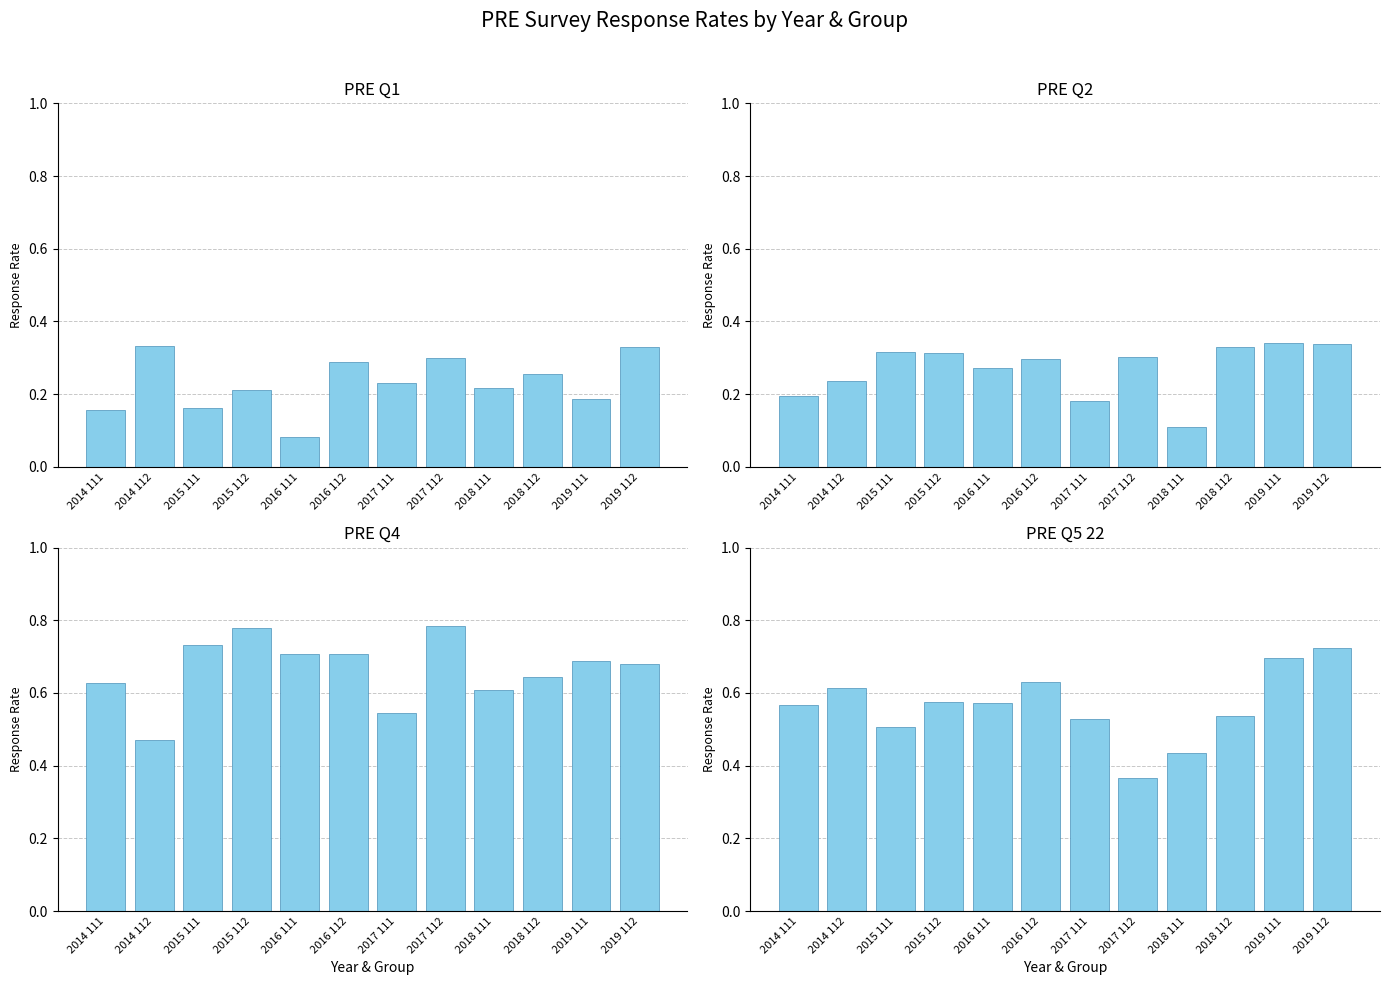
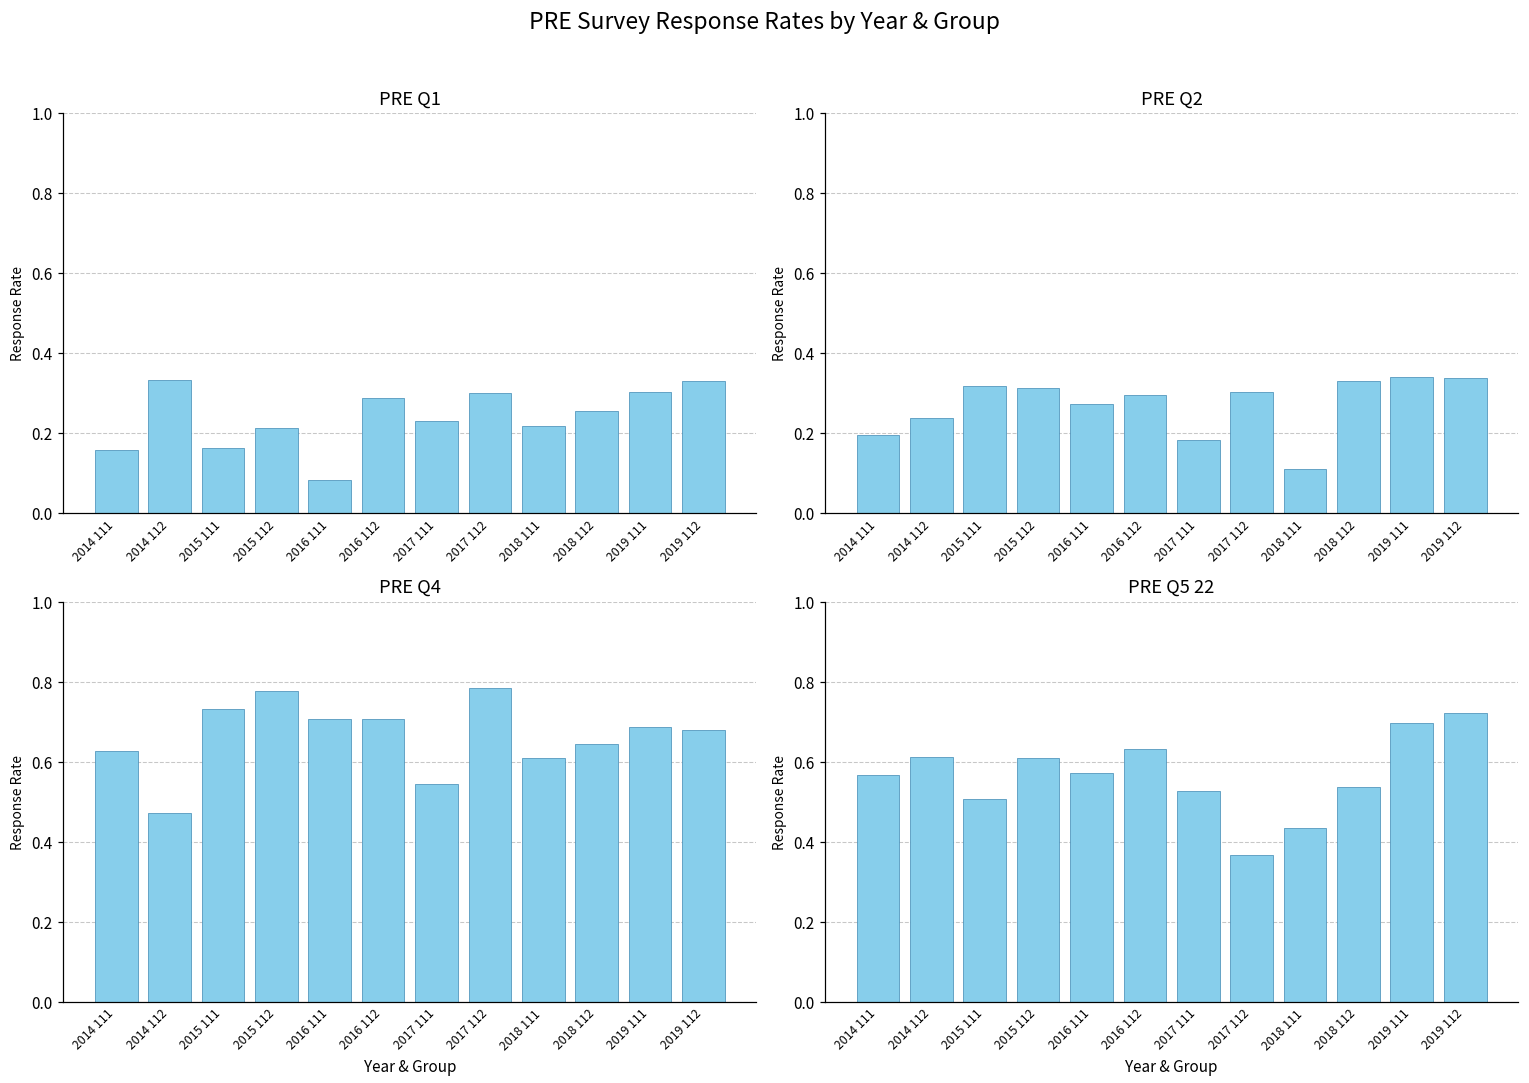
  {
    "PRE Q1": {
      "2014 111": 0.16,
      "2014 112": 0.33,
      "2015 111": 0.16,
      "2015 112": 0.21,
      "2016 111": 0.08,
      "2016 112": 0.29,
      "2017 111": 0.23,
      "2017 112": 0.30,
      "2018 111": 0.22,
      "2018 112": 0.26,
-     "2019 111": 0.19,
+     "2019 111": 0.30,
      "2019 112": 0.33
    },
    "PRE Q2": {
      "2014 111": 0.20,
      "2014 112": 0.24,
      "2015 111": 0.32,
      "2015 112": 0.31,
      "2016 111": 0.27,
      "2016 112": 0.30,
      "2017 111": 0.18,
      "2017 112": 0.30,
      "2018 111": 0.11,
      "2018 112": 0.33,
      "2019 111": 0.34,
      "2019 112": 0.34
    },
    "PRE Q4": {
      "2014 111": 0.63,
      "2014 112": 0.47,
      "2015 111": 0.73,
      "2015 112": 0.78,
      "2016 111": 0.71,
      "2016 112": 0.71,
      "2017 111": 0.55,
      "2017 112": 0.79,
      "2018 111": 0.61,
      "2018 112": 0.64,
      "2019 111": 0.69,
      "2019 112": 0.68
    },
    "PRE Q5 22": {
      "2014 111": 0.57,
      "2014 112": 0.61,
      "2015 111": 0.51,
-     "2015 112": 0.58,
+     "2015 112": 0.61,
      "2016 111": 0.57,
      "2016 112": 0.63,
      "2017 111": 0.53,
      "2017 112": 0.37,
      "2018 111": 0.43,
      "2018 112": 0.54,
      "2019 111": 0.70,
      "2019 112": 0.72
    }
  }
